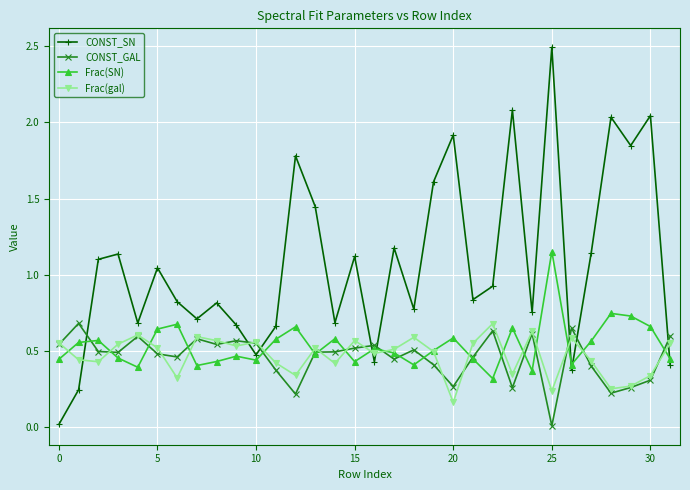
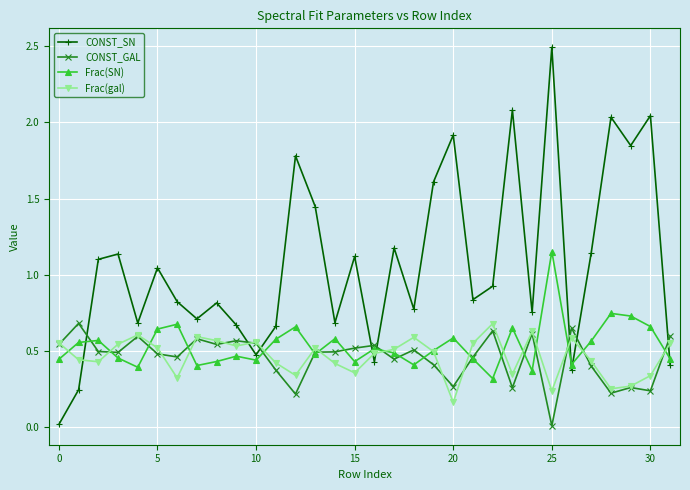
  {
    "CONST_SN": {
      "0": 0.02,
      "5": 1.05,
      "10": 0.48,
      "15": 1.12,
      "20": 1.92,
      "25": 2.49,
      "30": 2.04
    },
    "CONST_GAL": {
      "5": 0.48,
      "15": 0.52,
      "20": 0.27,
      "25": 0.01,
-     "30": 0.31
+     "30": 0.24
    },
    "Frac(SN)": {
      "0": 0.45,
      "5": 0.64,
      "10": 0.44,
      "15": 0.43,
      "20": 0.59,
      "25": 1.15,
      "30": 0.66
    },
    "Frac(gal)": {
      "5": 0.52,
-     "15": 0.57,
+     "15": 0.36,
      "20": 0.16,
      "25": 0.24,
      "30": 0.34
    }
  }
